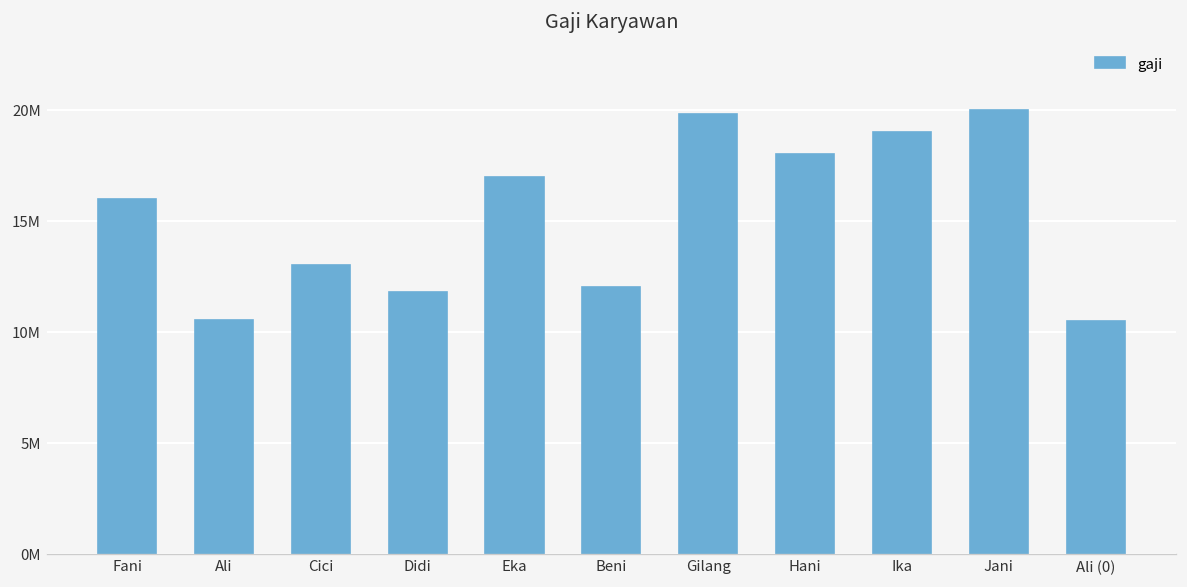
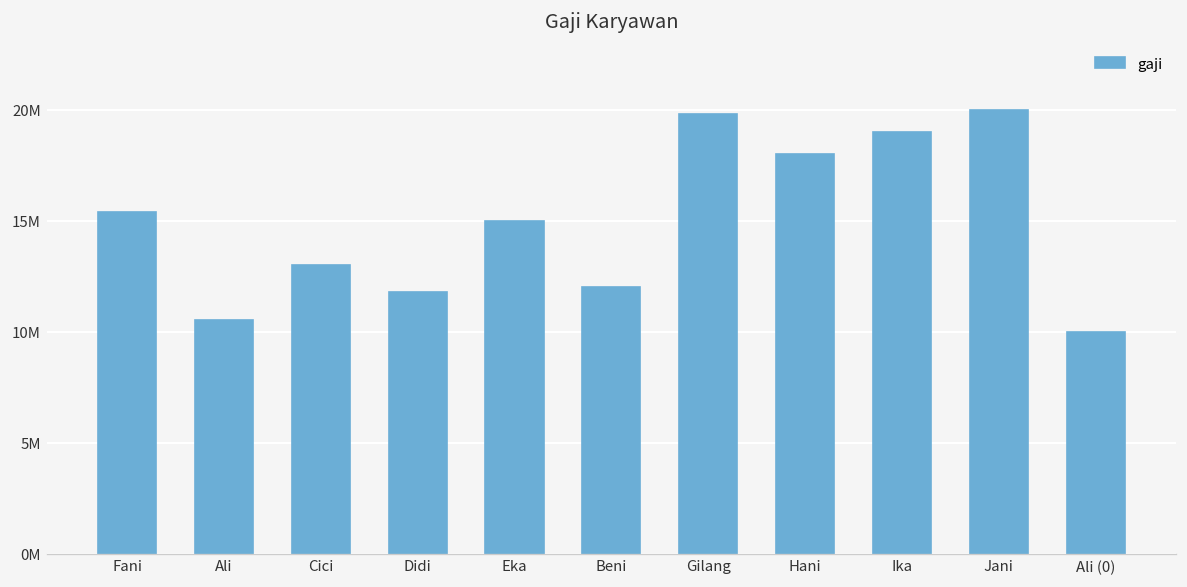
  {
-   "Fani": 16000000,
+   "Fani": 15400000,
    "Ali": 10500000,
    "Cici": 13000000,
    "Didi": 11800000,
-   "Eka": 17000000,
+   "Eka": 15000000,
    "Beni": 12000000,
    "Gilang": 19800000,
    "Hani": 18000000,
    "Ika": 19000000,
    "Jani": 20000000,
-   "Ali (0)": 10500000
+   "Ali (0)": 10000000
  }
